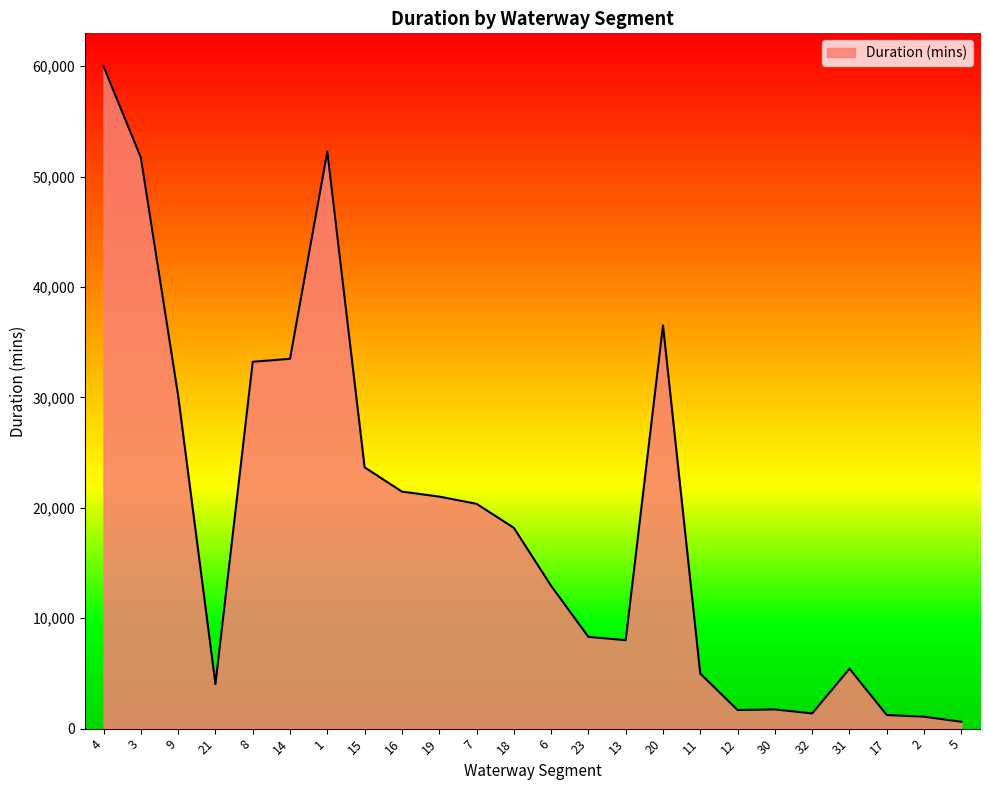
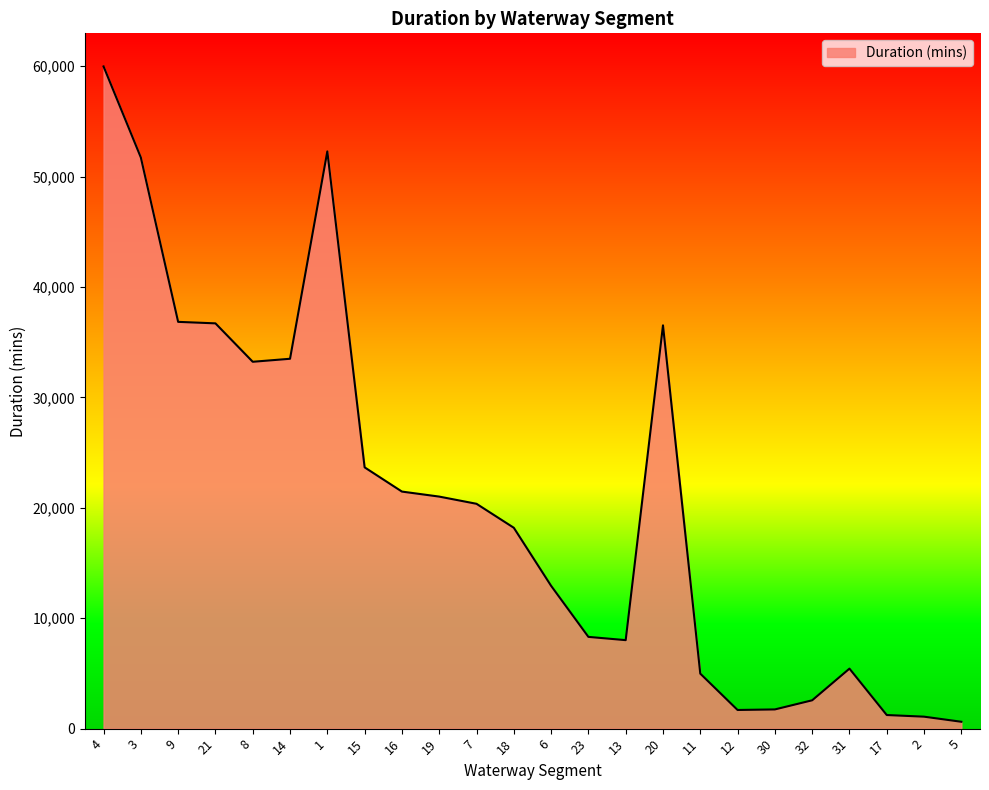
  {
    "4": "60,000",
    "3": "51,700",
-   "9": "30,200",
-   "21": "4,000",
+   "9": "36,800",
+   "21": "36,700",
    "8": "33,200",
    "14": "33,500",
    "1": "52,300",
    "15": "23,700",
    "16": "21,500",
    "19": "21,000",
    "7": "20,400",
    "18": "18,200",
    "6": "12,900",
    "23": "8,300",
    "13": "8,000",
    "20": "36,500",
    "11": "5,000",
    "12": "1,700",
    "30": "1,700",
-   "32": "1,400",
+   "32": "2,600",
    "31": "5,400",
    "17": "1,200",
    "2": "1,100",
    "5": "600"
  }
